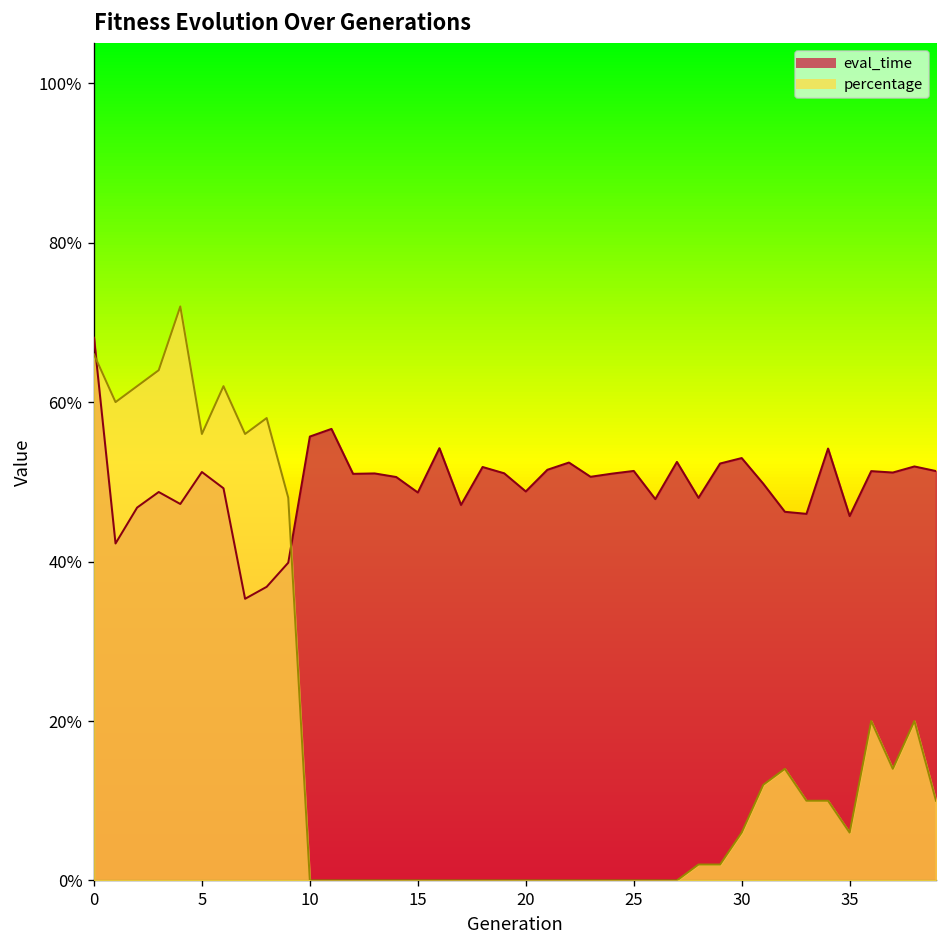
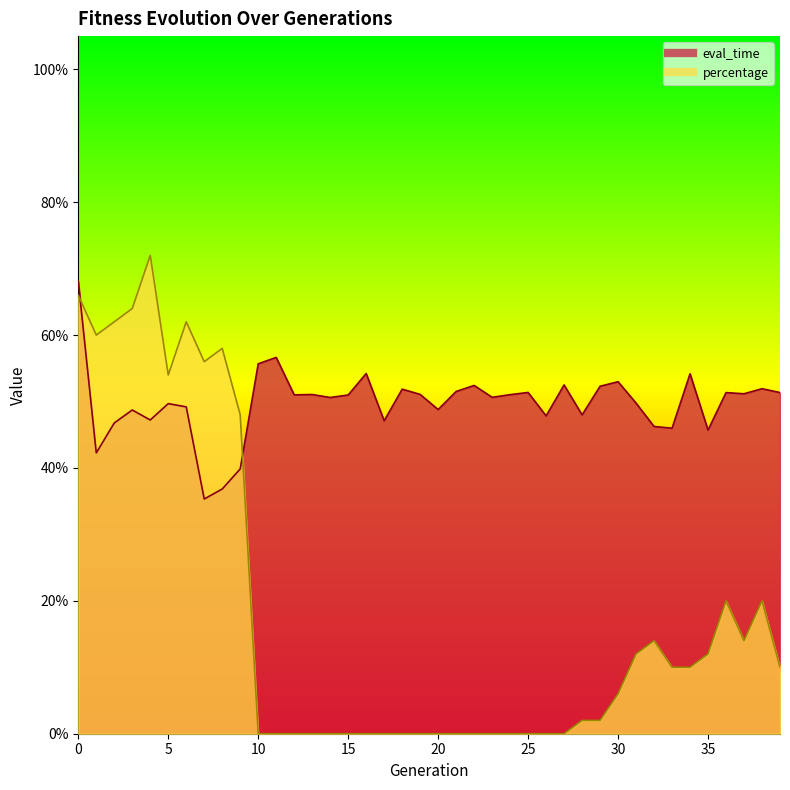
  {
    "eval_time": {
      "0": "68%",
-     "5": "51%",
+     "5": "50%",
      "10": "56%",
-     "15": "49%",
+     "15": "51%",
      "20": "49%",
      "25": "51%",
      "30": "53%",
      "35": "46%"
    },
    "percentage": {
      "0": "66%",
-     "5": "56%",
+     "5": "54%",
      "10": "0%",
      "15": "0%",
      "20": "0%",
      "25": "0%",
      "30": "6%",
-     "35": "6%"
+     "35": "12%"
    }
  }
